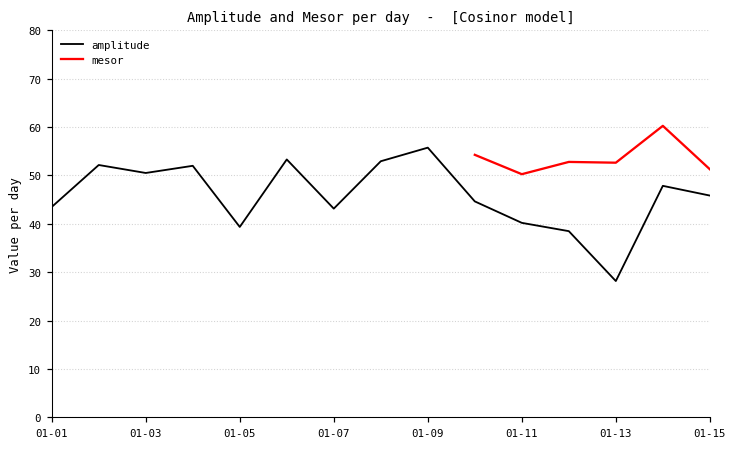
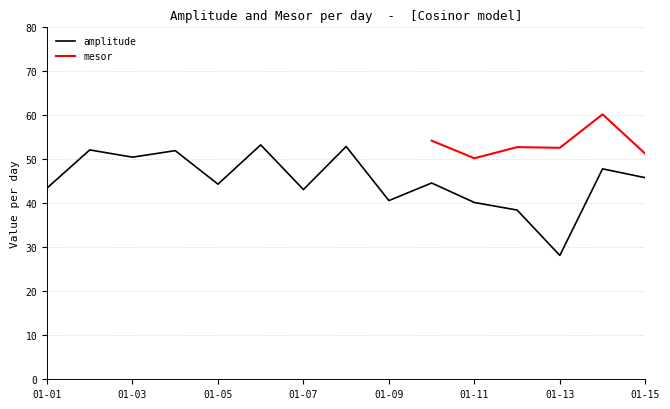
  {
    "amplitude": {
      "01-01": 43,
      "01-03": 50,
-     "01-05": 39,
+     "01-05": 44,
      "01-07": 43,
-     "01-09": 56,
+     "01-09": 41,
      "01-11": 40,
      "01-13": 28,
      "01-15": 46
    },
    "mesor": {
      "01-11": 50,
      "01-13": 53,
      "01-15": 51
    }
  }
